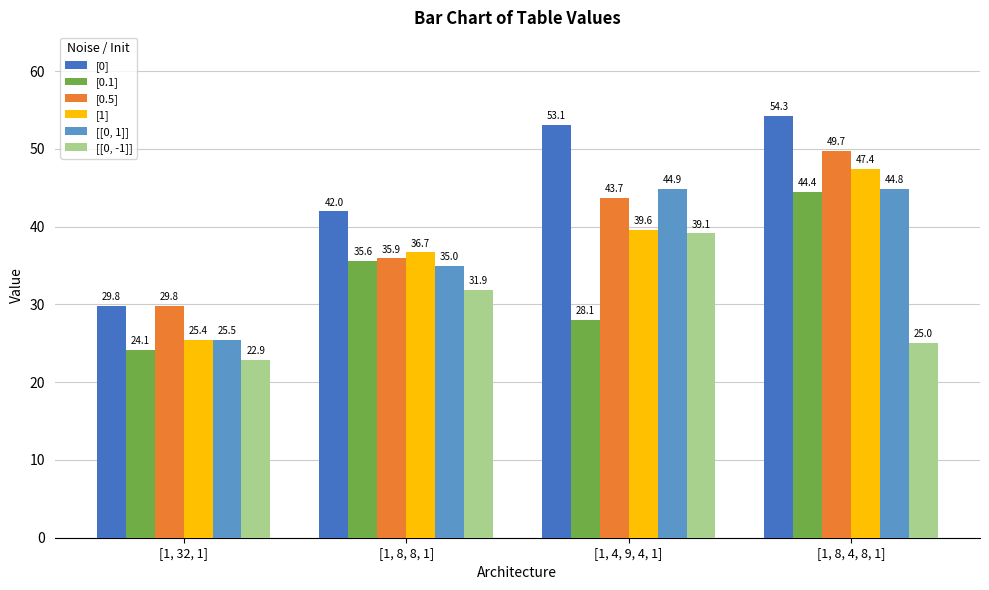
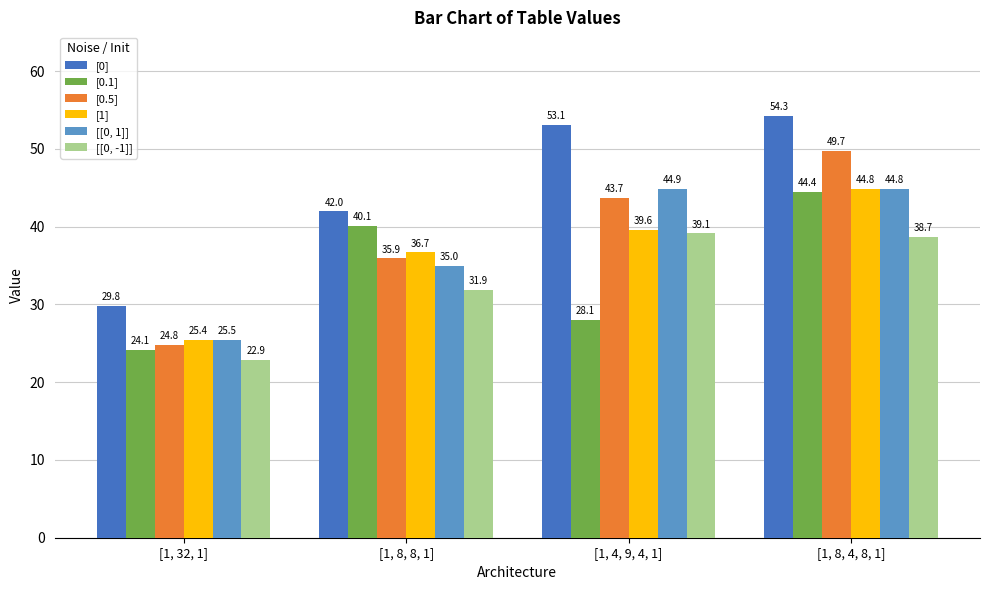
  {
    "[0.1]": {
      "[1, 32, 1]": 24.1,
-     "[1, 8, 8, 1]": 35.6,
+     "[1, 8, 8, 1]": 40.1,
      "[1, 4, 9, 4, 1]": 28.1,
      "[1, 8, 4, 8, 1]": 44.4
    },
    "[0.5]": {
-     "[1, 32, 1]": 29.8,
+     "[1, 32, 1]": 24.8,
      "[1, 8, 8, 1]": 35.9,
      "[1, 4, 9, 4, 1]": 43.7,
      "[1, 8, 4, 8, 1]": 49.7
    },
    "[1]": {
      "[1, 32, 1]": 25.4,
      "[1, 8, 8, 1]": 36.7,
      "[1, 4, 9, 4, 1]": 39.6,
-     "[1, 8, 4, 8, 1]": 47.4
+     "[1, 8, 4, 8, 1]": 44.8
    },
    "[[0, -1]]": {
      "[1, 32, 1]": 22.9,
      "[1, 8, 8, 1]": 31.9,
      "[1, 4, 9, 4, 1]": 39.1,
-     "[1, 8, 4, 8, 1]": 25.0
+     "[1, 8, 4, 8, 1]": 38.7
    }
  }
